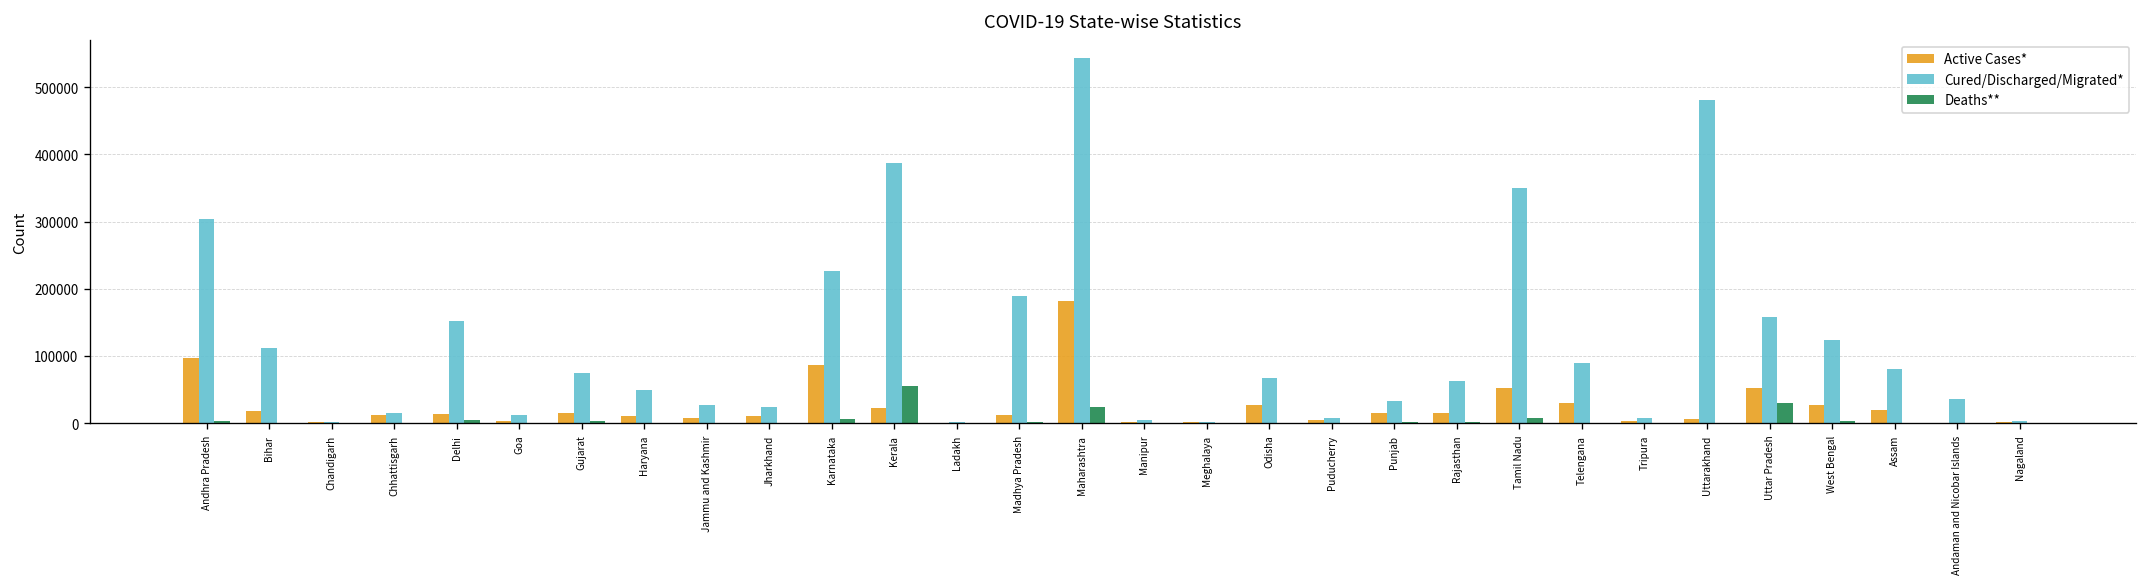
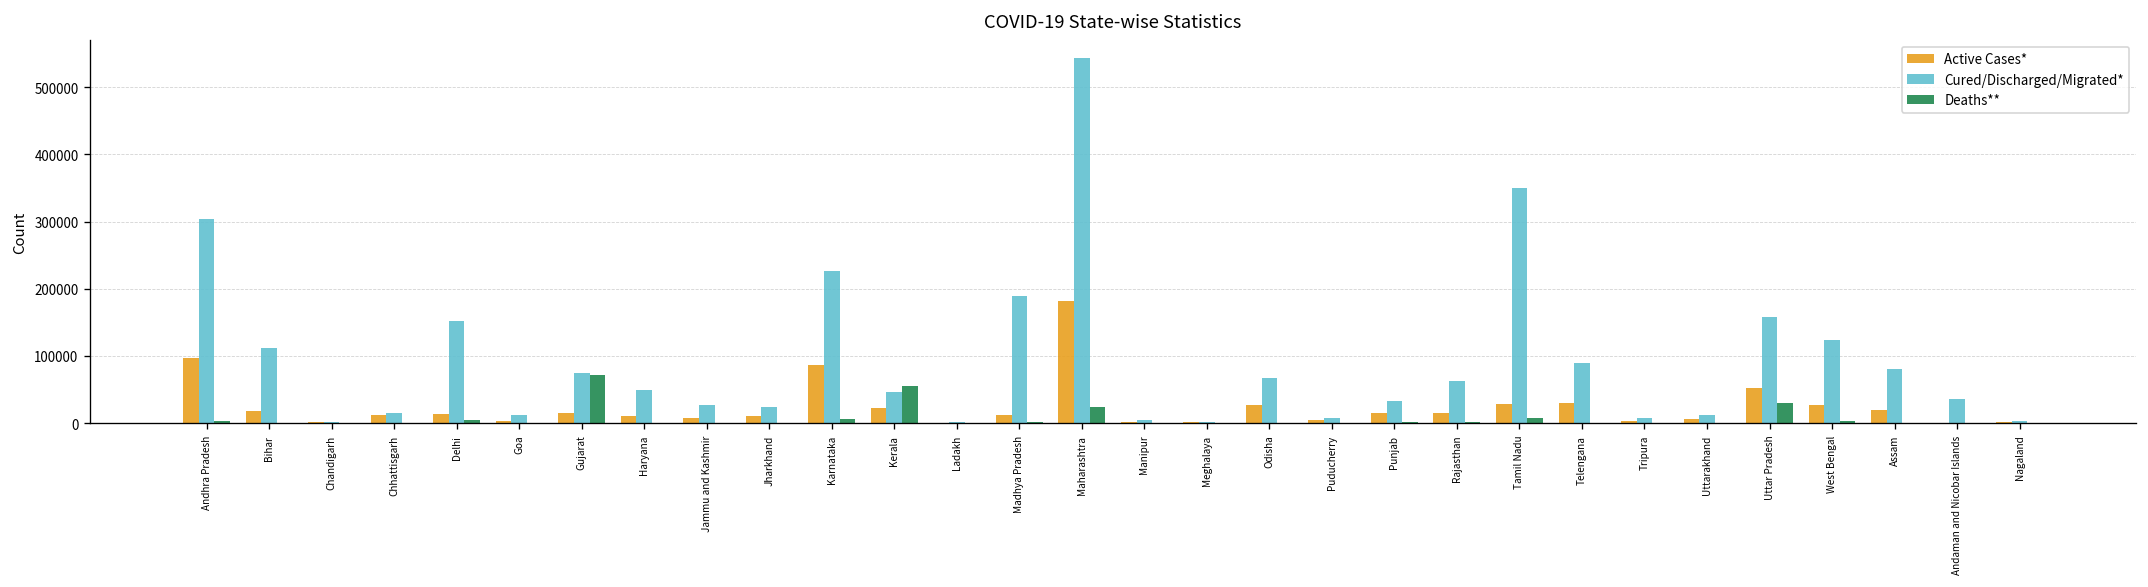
  {
    "Active Cases*": {
      "Andhra Pradesh": 100000,
      "Bihar": 20000,
      "Chhattisgarh": 10000,
      "Delhi": 10000,
      "Gujarat": 10000,
      "Haryana": 10000,
      "Jammu and Kashmir": 10000,
      "Jharkhand": 10000,
      "Karnataka": 90000,
      "Kerala": 20000,
      "Madhya Pradesh": 10000,
      "Maharashtra": 180000,
      "Odisha": 30000,
      "Puducherry": 0,
      "Punjab": 20000,
      "Rajasthan": 10000,
-     "Tamil Nadu": 50000,
+     "Tamil Nadu": 30000,
      "Telengana": 30000,
      "Uttarakhand": 10000,
      "Uttar Pradesh": 50000,
      "West Bengal": 30000,
      "Assam": 20000
    },
    "Cured/Discharged/Migrated*": {
      "Andhra Pradesh": 300000,
      "Bihar": 110000,
      "Chhattisgarh": 20000,
      "Delhi": 150000,
      "Goa": 10000,
      "Gujarat": 70000,
      "Haryana": 50000,
      "Jammu and Kashmir": 30000,
      "Jharkhand": 20000,
      "Karnataka": 230000,
-     "Kerala": 390000,
+     "Kerala": 50000,
      "Madhya Pradesh": 190000,
      "Maharashtra": 540000,
      "Odisha": 70000,
      "Puducherry": 10000,
      "Punjab": 30000,
      "Rajasthan": 60000,
      "Tamil Nadu": 350000,
      "Telengana": 90000,
      "Tripura": 10000,
-     "Uttarakhand": 480000,
+     "Uttarakhand": 10000,
      "Uttar Pradesh": 160000,
      "West Bengal": 120000,
      "Assam": 80000,
      "Andaman and Nicobar Islands": 40000
    },
    "Deaths**": {
-     "Gujarat": 0,
+     "Gujarat": 70000,
      "Karnataka": 10000,
      "Kerala": 60000,
      "Maharashtra": 20000,
      "Tamil Nadu": 10000,
      "Uttar Pradesh": 30000
    }
  }
